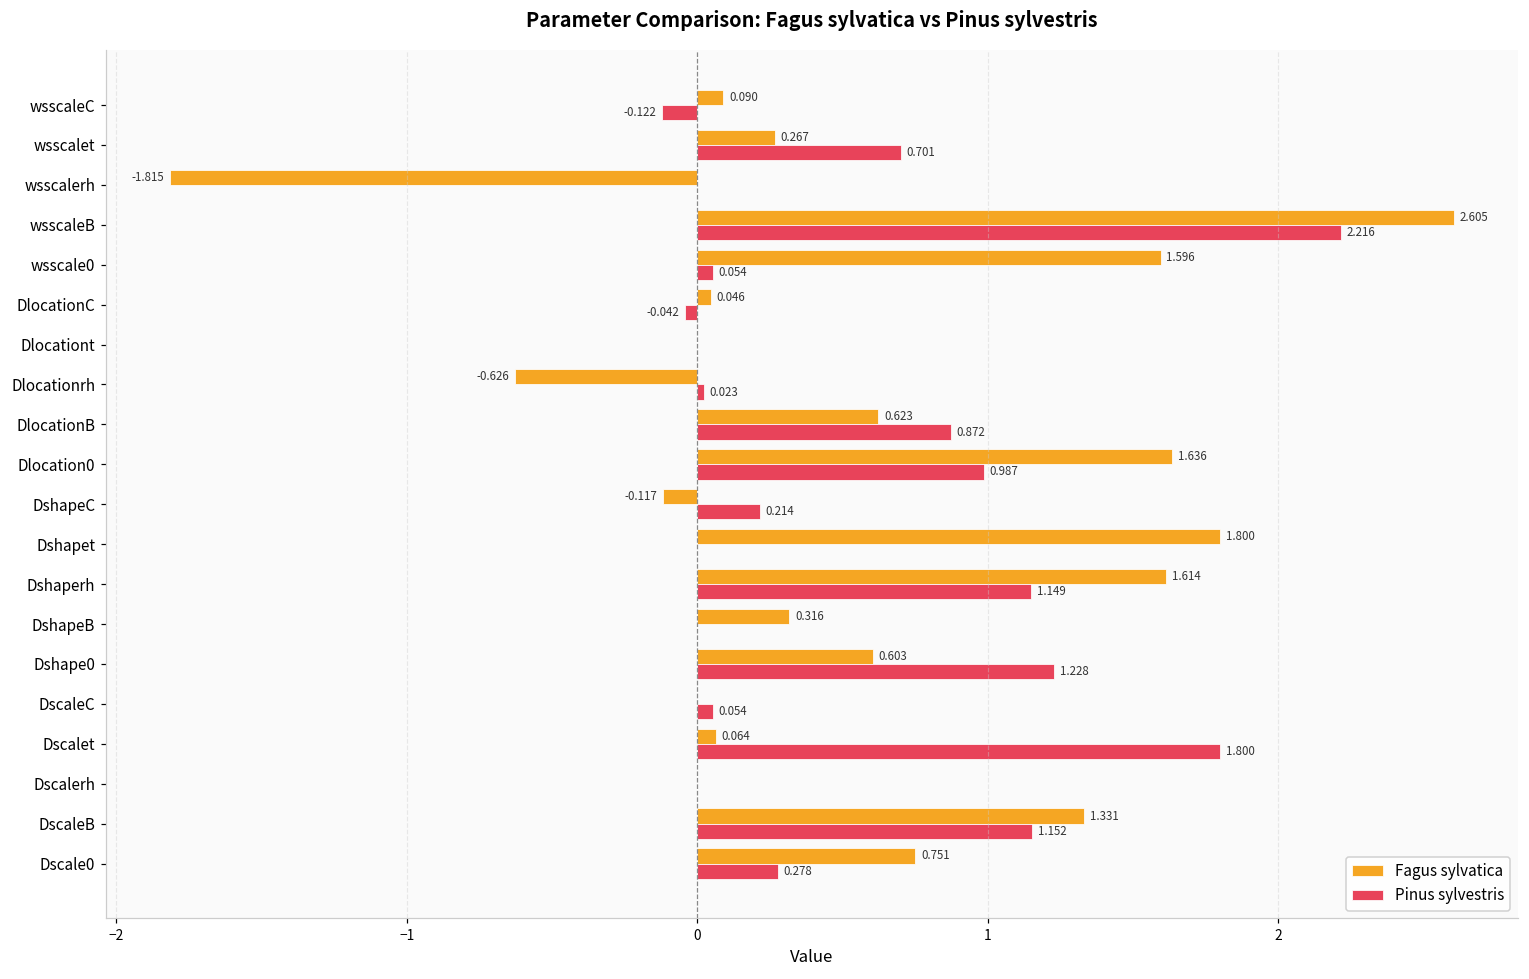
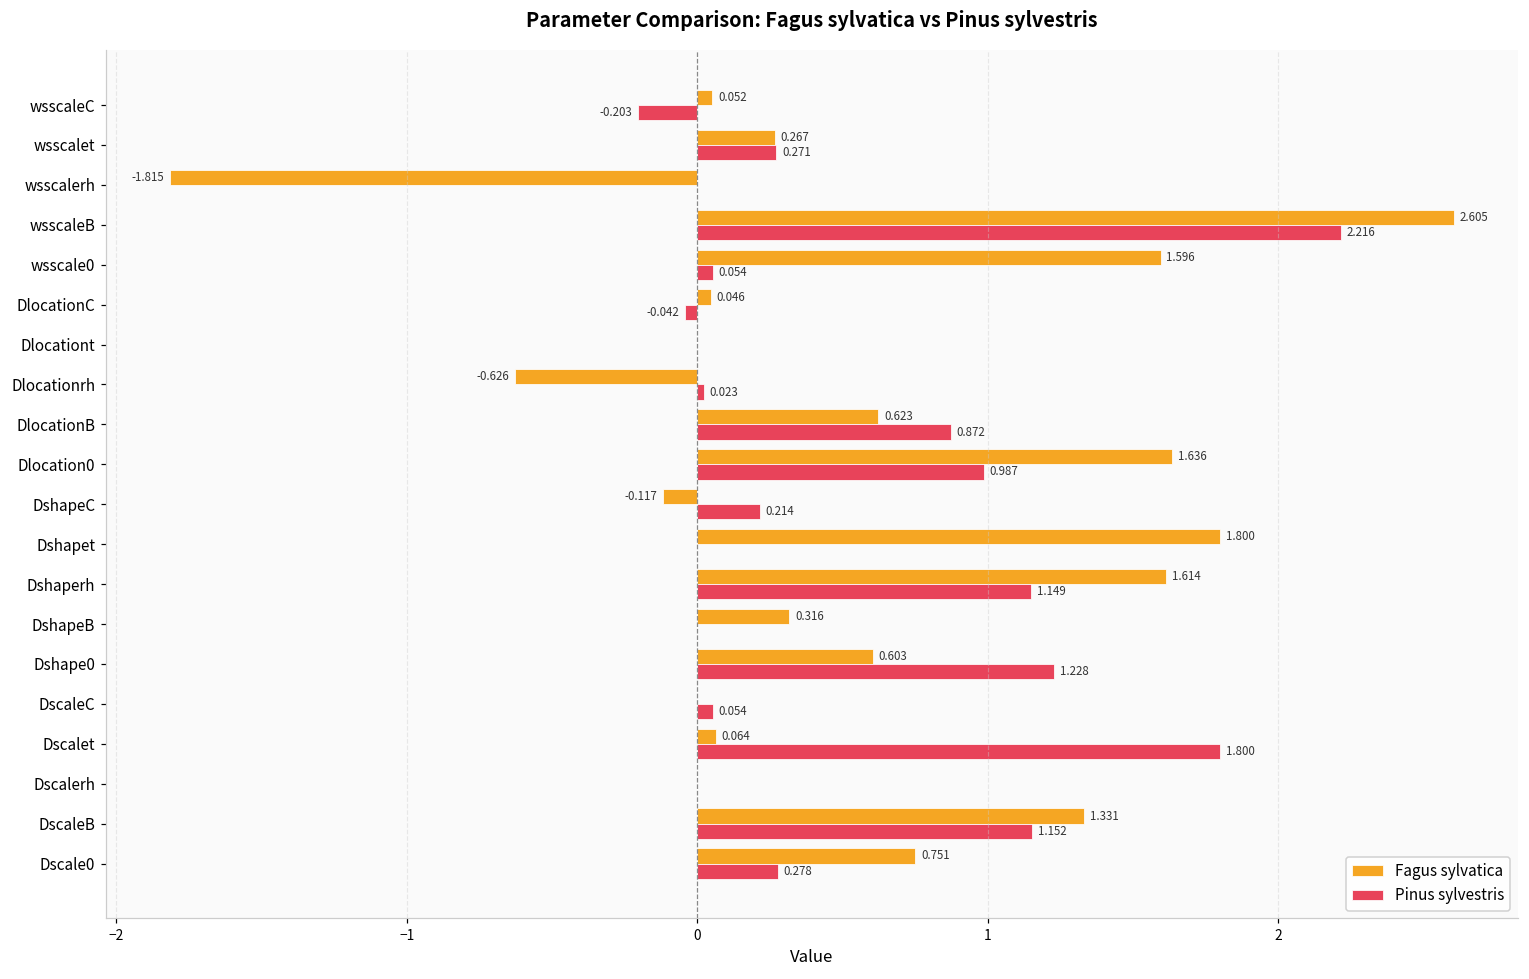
  {
    "Fagus sylvatica": {
-     "wsscaleC": 0.090,
+     "wsscaleC": 0.052,
      "wsscalet": 0.267,
      "wsscalerh": -1.815,
      "wsscaleB": 2.605,
      "wsscale0": 1.596,
      "DlocationC": 0.046,
      "Dlocationrh": -0.626,
      "DlocationB": 0.623,
      "Dlocation0": 1.636,
      "DshapeC": -0.117,
      "Dshapet": 1.800,
      "Dshaperh": 1.614,
      "DshapeB": 0.316,
      "Dshape0": 0.603,
      "Dscalet": 0.064,
      "DscaleB": 1.331,
      "Dscale0": 0.751
    },
    "Pinus sylvestris": {
-     "wsscaleC": -0.122,
-     "wsscalet": 0.701,
+     "wsscaleC": -0.203,
+     "wsscalet": 0.271,
      "wsscaleB": 2.216,
      "wsscale0": 0.054,
      "DlocationC": -0.042,
      "Dlocationrh": 0.023,
      "DlocationB": 0.872,
      "Dlocation0": 0.987,
      "DshapeC": 0.214,
      "Dshaperh": 1.149,
      "Dshape0": 1.228,
      "DscaleC": 0.054,
      "Dscalet": 1.800,
      "DscaleB": 1.152,
      "Dscale0": 0.278
    }
  }
